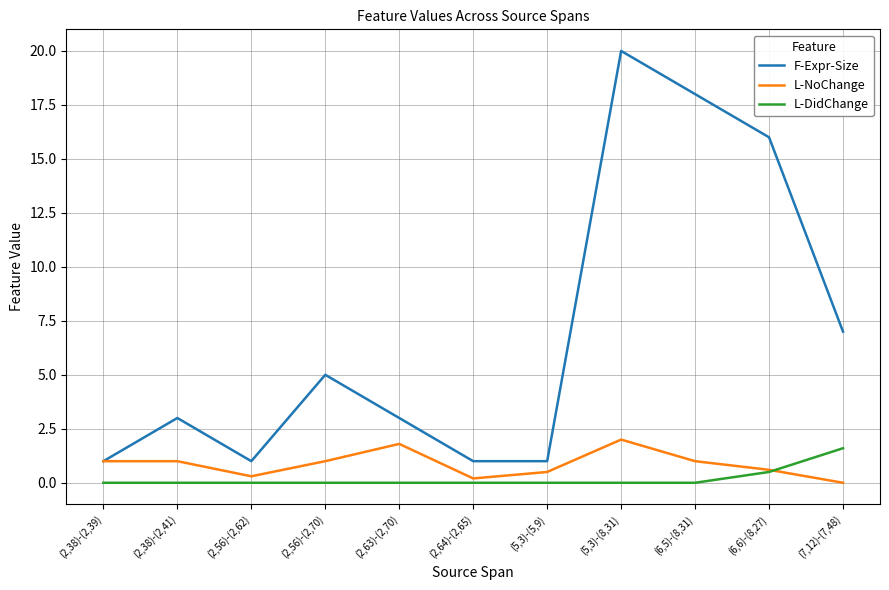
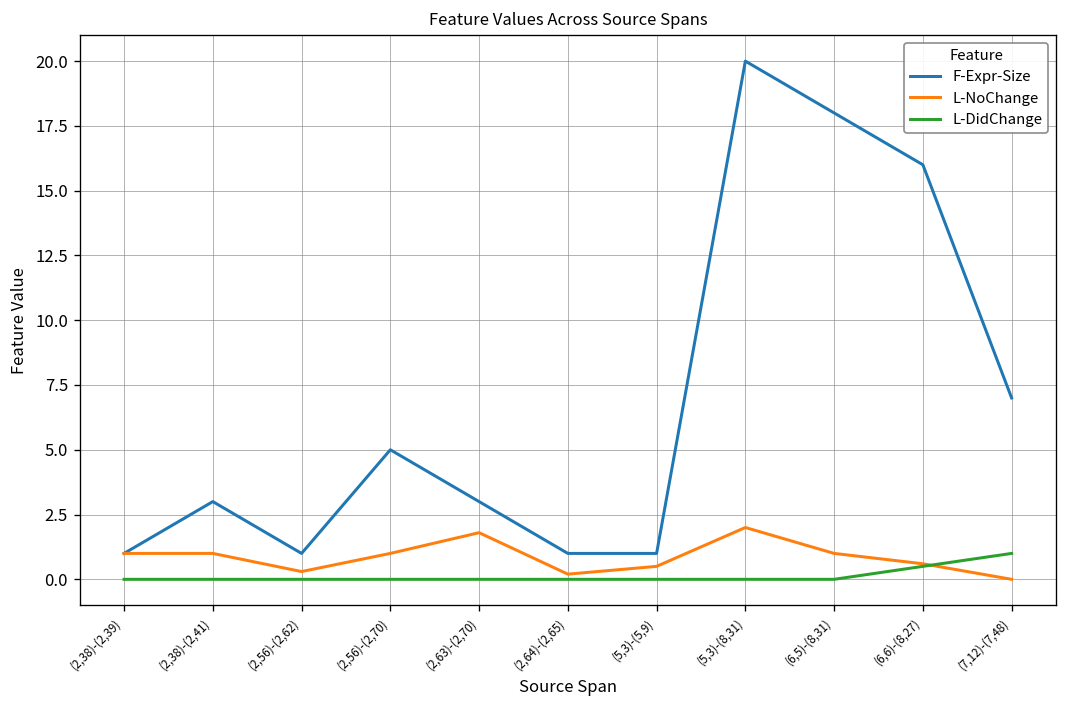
  {
    "F-Expr-Size": {
      "(2,38)-(2,41)": 3.0,
      "(2,56)-(2,62)": 1.0,
      "(2,56)-(2,70)": 5.0,
      "(2,63)-(2,70)": 3.0,
      "(2,64)-(2,65)": 1.0,
      "(5,3)-(5,9)": 1.0,
      "(5,3)-(8,31)": 20.0,
      "(6,5)-(8,31)": 18.0,
      "(6,6)-(8,27)": 16.0,
      "(7,12)-(7,48)": 7.0
    },
    "L-NoChange": {
      "(2,38)-(2,41)": 1.0,
      "(2,56)-(2,62)": 0.3,
      "(2,56)-(2,70)": 1.0,
      "(2,63)-(2,70)": 1.8,
      "(2,64)-(2,65)": 0.2,
      "(5,3)-(5,9)": 0.5,
      "(5,3)-(8,31)": 2.0,
      "(6,5)-(8,31)": 1.0,
      "(7,12)-(7,48)": 0.0
    },
    "L-DidChange": {
      "(2,38)-(2,39)": 0.0,
      "(2,38)-(2,41)": 0.0,
      "(2,56)-(2,62)": 0.0,
      "(2,56)-(2,70)": 0.0,
      "(2,63)-(2,70)": 0.0,
      "(2,64)-(2,65)": 0.0,
      "(5,3)-(5,9)": 0.0,
      "(5,3)-(8,31)": 0.0,
      "(6,5)-(8,31)": 0.0,
-     "(7,12)-(7,48)": 1.6
+     "(7,12)-(7,48)": 1.0
    }
  }
